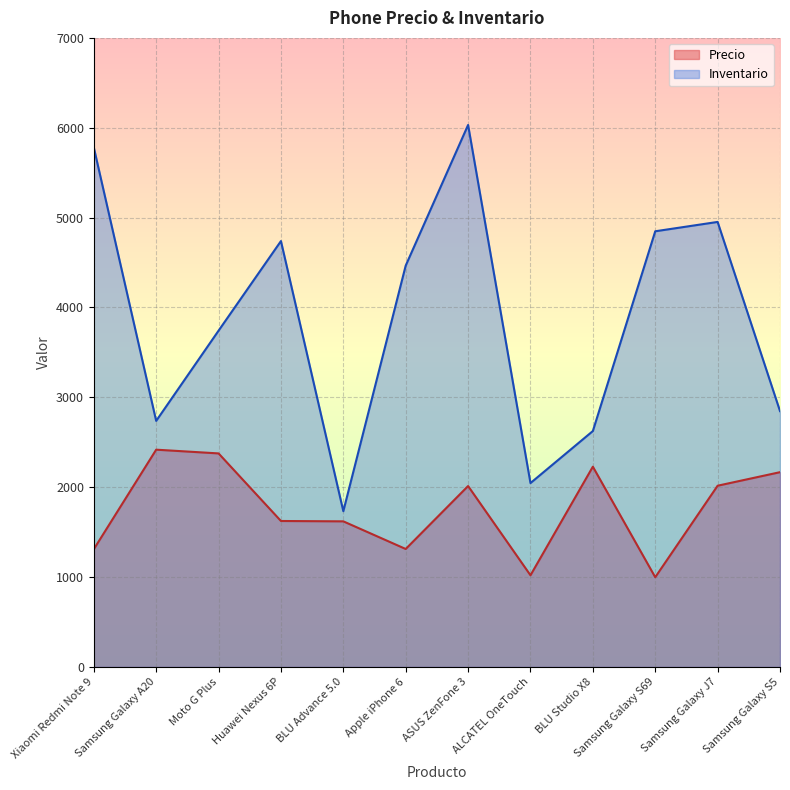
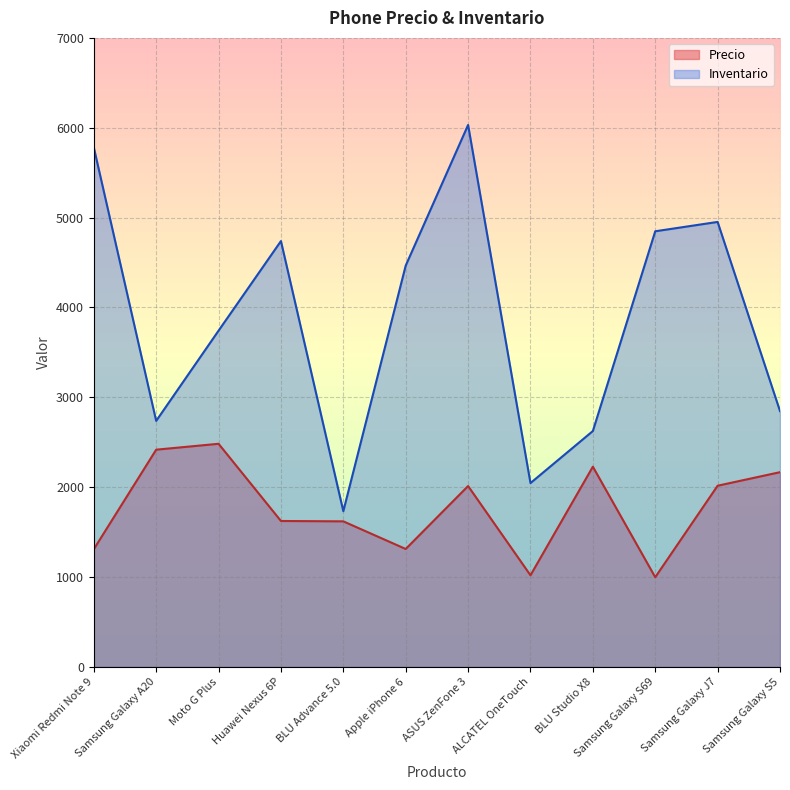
  {
    "Precio": {
      "Xiaomi Redmi Note 9": 1300,
      "Samsung Galaxy A20": 2400,
-     "Moto G Plus": 2400,
+     "Moto G Plus": 2500,
      "Huawei Nexus 6P": 1600,
      "BLU Advance 5.0": 1600,
      "Apple iPhone 6": 1300,
      "ASUS ZenFone 3": 2000,
      "ALCATEL OneTouch": 1000,
      "BLU Studio X8": 2200,
      "Samsung Galaxy S69": 1000,
      "Samsung Galaxy J7": 2000,
      "Samsung Galaxy S5": 2200
    },
    "Inventario": {
      "Xiaomi Redmi Note 9": 5800,
      "Samsung Galaxy A20": 2700,
      "Moto G Plus": 3700,
      "Huawei Nexus 6P": 4700,
      "BLU Advance 5.0": 1700,
      "Apple iPhone 6": 4500,
      "ASUS ZenFone 3": 6000,
      "ALCATEL OneTouch": 2000,
      "BLU Studio X8": 2600,
      "Samsung Galaxy S69": 4800,
      "Samsung Galaxy J7": 5000,
      "Samsung Galaxy S5": 2800
    }
  }
